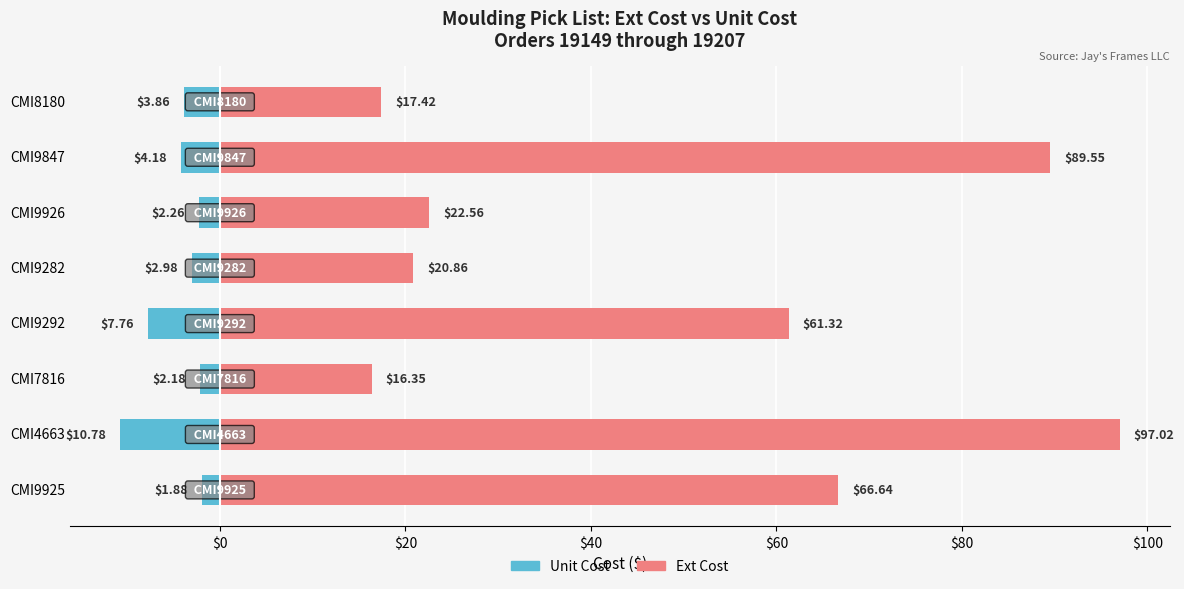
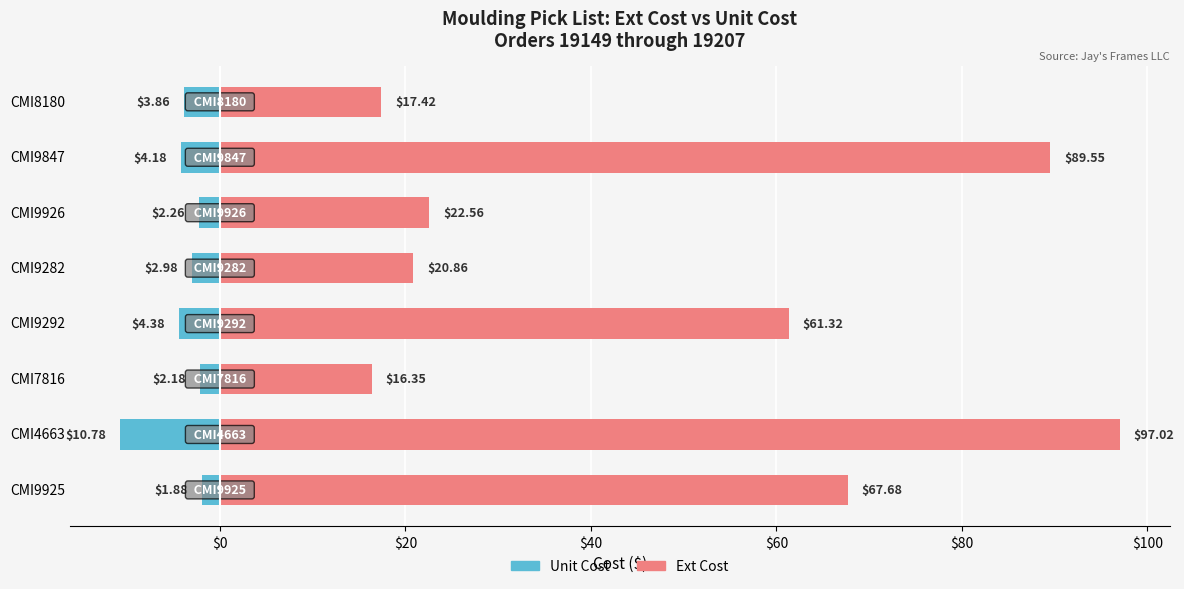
  {
    "Unit Cost": {
-     "CMI9292": "$7.76"
+     "CMI9292": "$4.38"
    },
    "Ext Cost": {
      "CMI8180": "$17.42",
      "CMI9847": "$89.55",
      "CMI9926": "$22.56",
      "CMI9282": "$20.86",
      "CMI9292": "$61.32",
      "CMI7816": "$16.35",
      "CMI4663": "$97.02",
-     "CMI9925": "$66.64"
+     "CMI9925": "$67.68"
    }
  }
